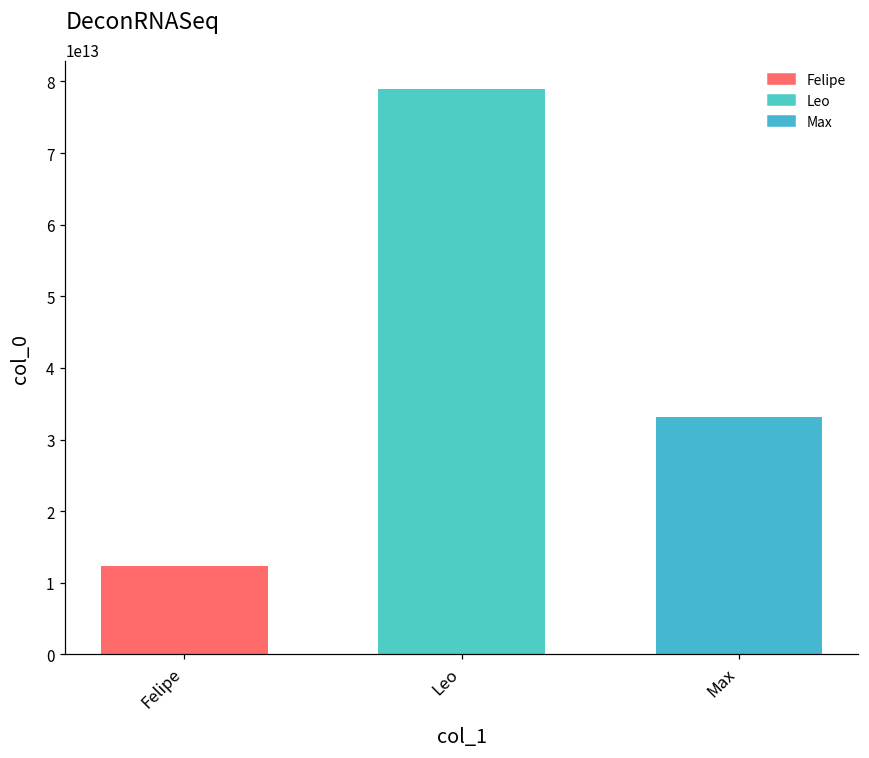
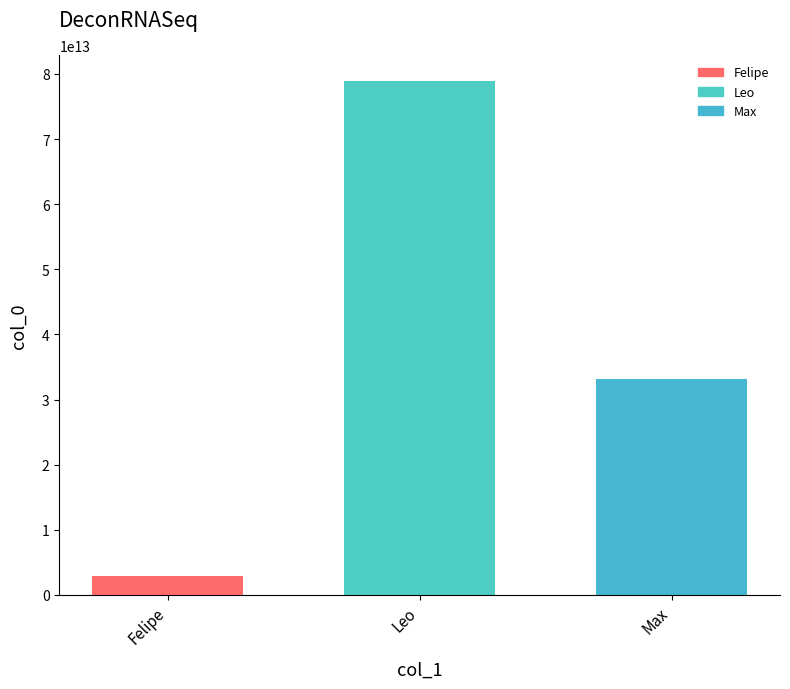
  {
-   "Felipe": 12000000000000,
+   "Felipe": 3000000000000,
    "Leo": 79000000000000,
    "Max": 33000000000000
  }
